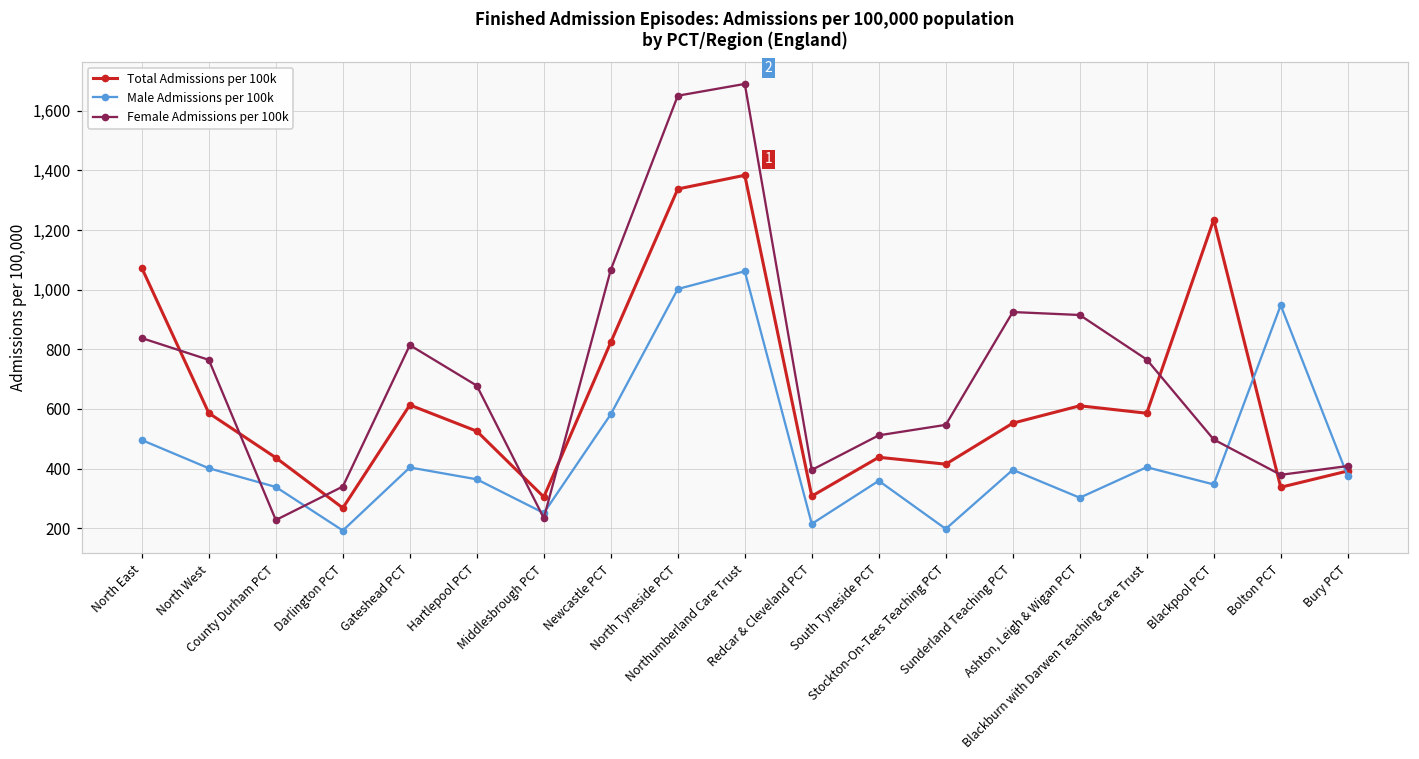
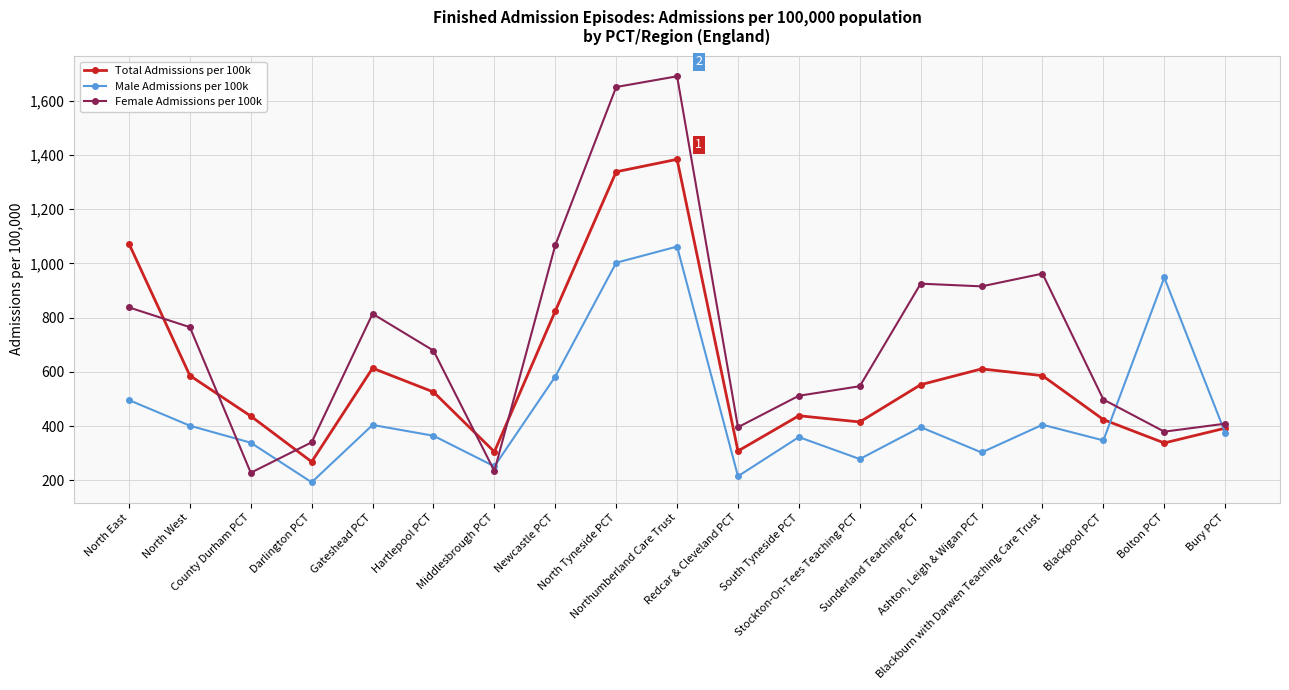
  {
    "Total Admissions per 100k": {
      "North East": "1,070",
      "North West": "590",
      "County Durham PCT": "440",
      "Darlington PCT": "270",
      "Gateshead PCT": "610",
      "Hartlepool PCT": "530",
      "Middlesbrough PCT": "300",
      "Newcastle PCT": "820",
      "North Tyneside PCT": "1,340",
      "Redcar & Cleveland PCT": "310",
      "South Tyneside PCT": "440",
      "Stockton-On-Tees Teaching PCT": "410",
      "Sunderland Teaching PCT": "550",
      "Ashton, Leigh & Wigan PCT": "610",
      "Blackburn with Darwen Teaching Care Trust": "590",
-     "Blackpool PCT": "1,240",
+     "Blackpool PCT": "420",
      "Bolton PCT": "340",
      "Bury PCT": "390"
    },
    "Male Admissions per 100k": {
      "North East": "500",
      "North West": "400",
      "County Durham PCT": "340",
      "Darlington PCT": "190",
      "Gateshead PCT": "400",
      "Hartlepool PCT": "360",
      "Middlesbrough PCT": "250",
      "Newcastle PCT": "580",
      "North Tyneside PCT": "1,000",
      "Northumberland Care Trust": "1,060",
      "Redcar & Cleveland PCT": "210",
      "South Tyneside PCT": "360",
-     "Stockton-On-Tees Teaching PCT": "200",
+     "Stockton-On-Tees Teaching PCT": "280",
      "Sunderland Teaching PCT": "400",
      "Ashton, Leigh & Wigan PCT": "300",
      "Blackburn with Darwen Teaching Care Trust": "400",
      "Blackpool PCT": "350",
      "Bolton PCT": "950",
      "Bury PCT": "370"
    },
    "Female Admissions per 100k": {
      "North East": "840",
      "North West": "760",
      "County Durham PCT": "230",
      "Darlington PCT": "340",
      "Gateshead PCT": "810",
      "Hartlepool PCT": "680",
      "Middlesbrough PCT": "230",
      "Newcastle PCT": "1,070",
      "North Tyneside PCT": "1,650",
      "Redcar & Cleveland PCT": "400",
      "South Tyneside PCT": "510",
      "Stockton-On-Tees Teaching PCT": "550",
      "Sunderland Teaching PCT": "930",
      "Ashton, Leigh & Wigan PCT": "920",
-     "Blackburn with Darwen Teaching Care Trust": "770",
+     "Blackburn with Darwen Teaching Care Trust": "960",
      "Blackpool PCT": "500",
      "Bolton PCT": "380",
      "Bury PCT": "410"
    }
  }
